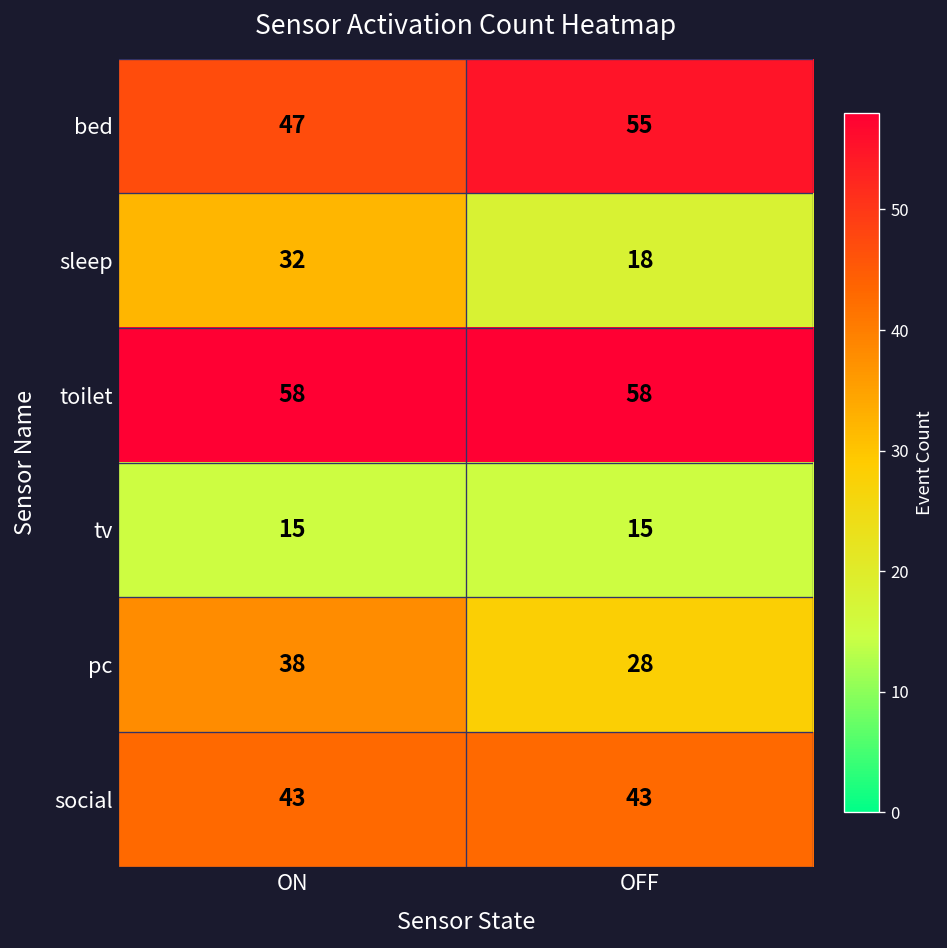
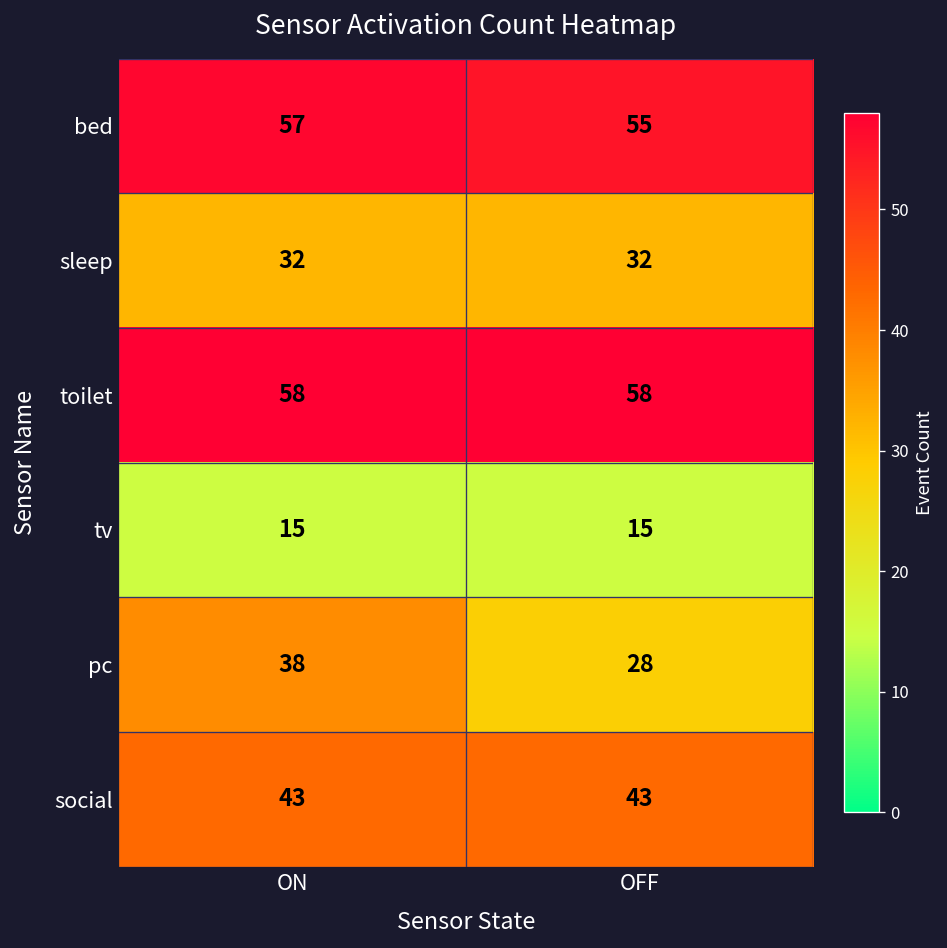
  {
    "bed": {
-     "ON": 47,
+     "ON": 57,
      "OFF": 55
    },
    "sleep": {
      "ON": 32,
-     "OFF": 18
+     "OFF": 32
    },
    "toilet": {
      "ON": 58,
      "OFF": 58
    },
    "tv": {
      "ON": 15,
      "OFF": 15
    },
    "pc": {
      "ON": 38,
      "OFF": 28
    },
    "social": {
      "ON": 43,
      "OFF": 43
    }
  }
